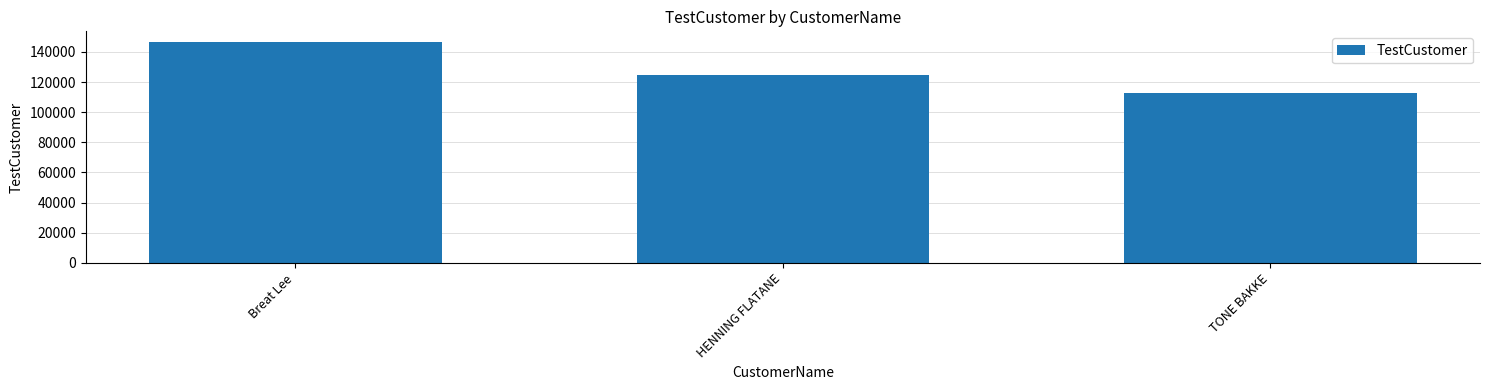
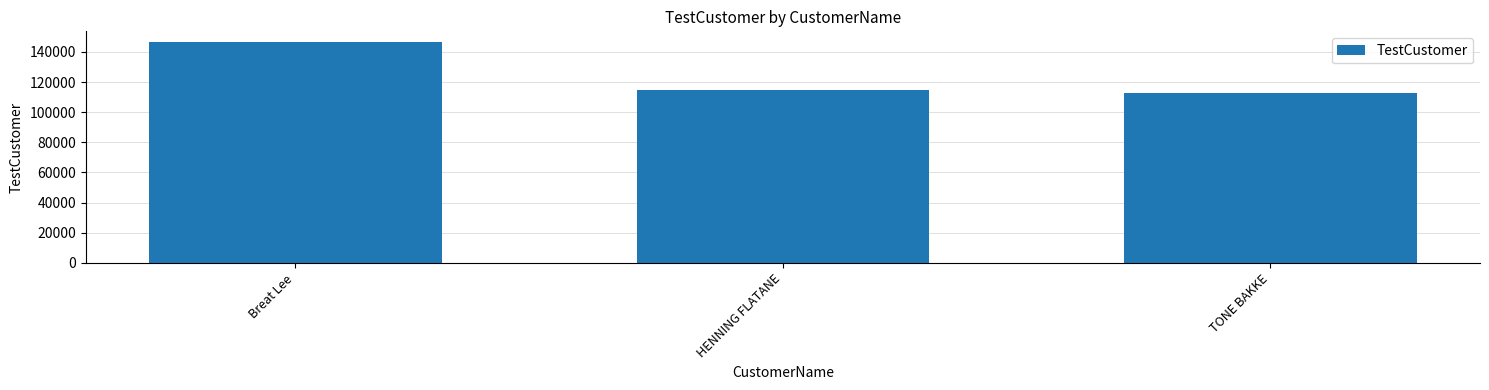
  {
    "Breat Lee": 146000,
-   "HENNING FLATANE": 125000,
+   "HENNING FLATANE": 115000,
    "TONE BAKKE": 113000
  }
